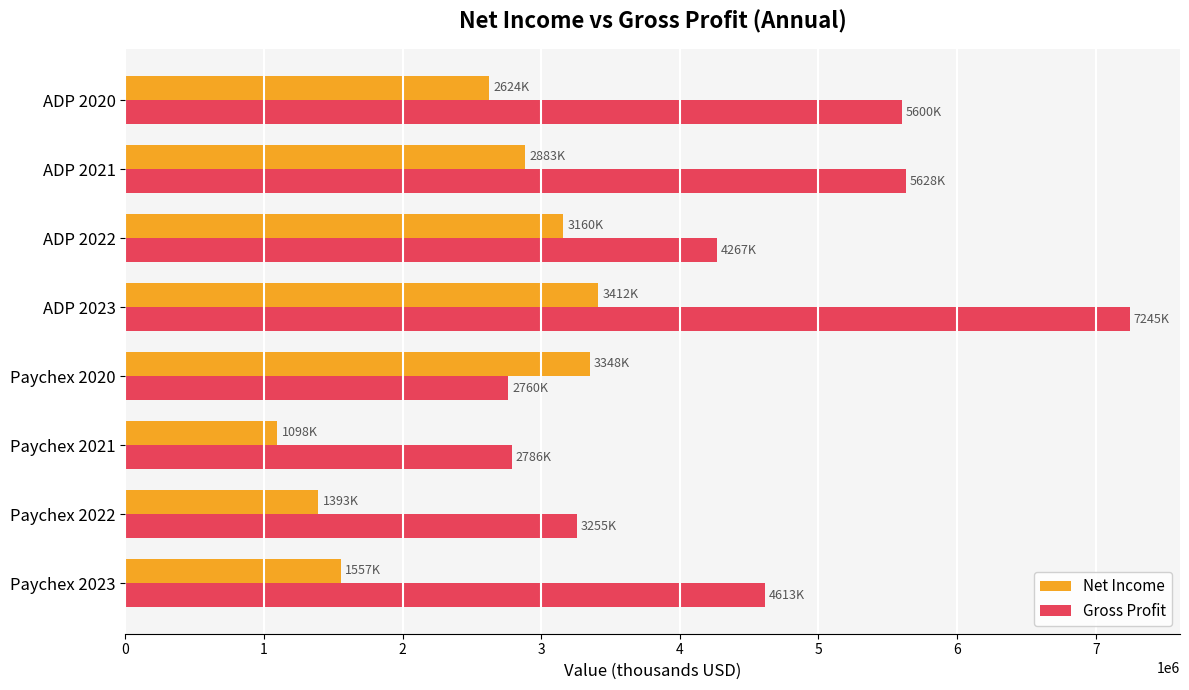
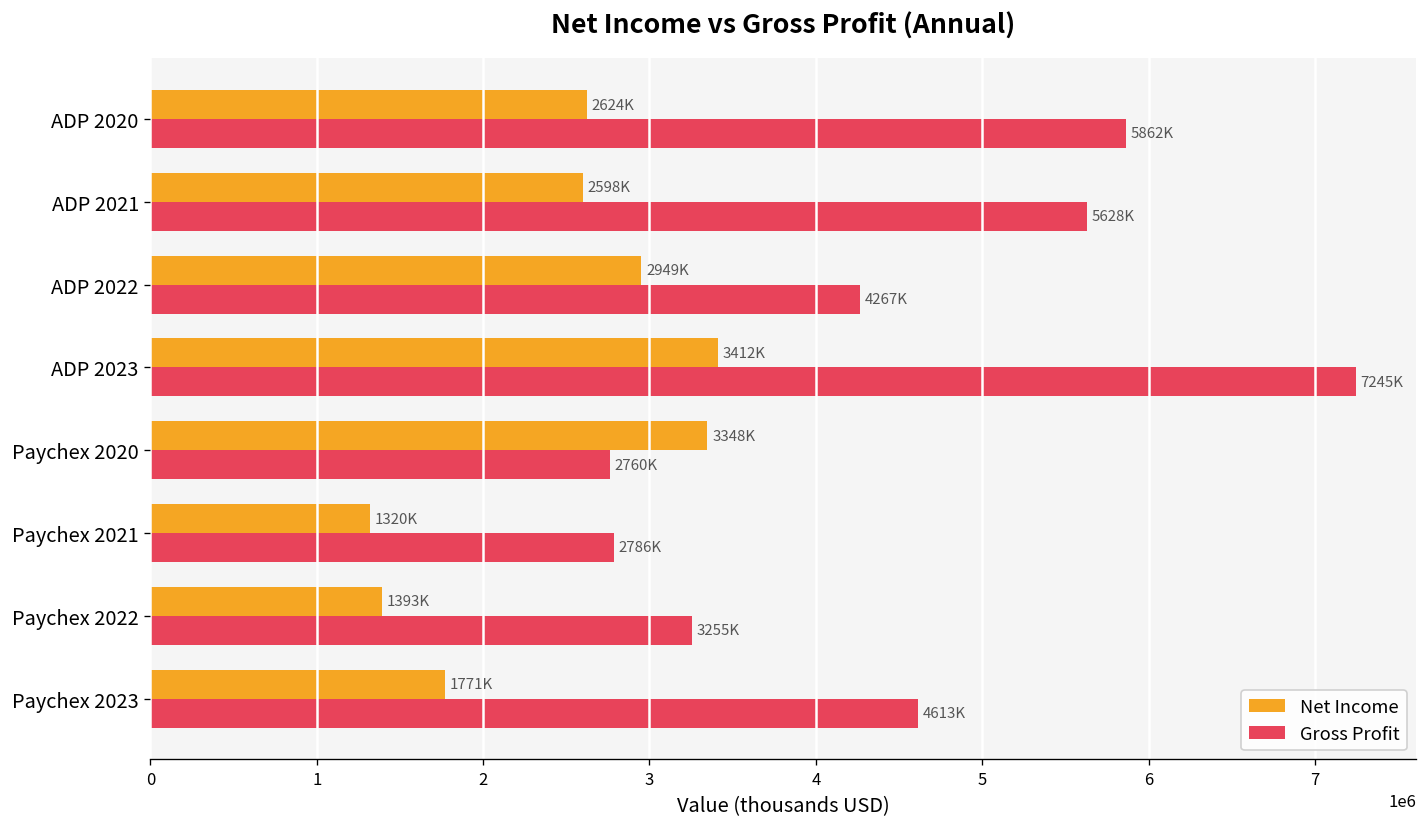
  {
    "Net Income": {
      "ADP 2020": "2624K",
-     "ADP 2021": "2883K",
-     "ADP 2022": "3160K",
+     "ADP 2021": "2598K",
+     "ADP 2022": "2949K",
      "ADP 2023": "3412K",
      "Paychex 2020": "3348K",
-     "Paychex 2021": "1098K",
+     "Paychex 2021": "1320K",
      "Paychex 2022": "1393K",
-     "Paychex 2023": "1557K"
+     "Paychex 2023": "1771K"
    },
    "Gross Profit": {
-     "ADP 2020": "5600K",
+     "ADP 2020": "5862K",
      "ADP 2021": "5628K",
      "ADP 2022": "4267K",
      "ADP 2023": "7245K",
      "Paychex 2020": "2760K",
      "Paychex 2021": "2786K",
      "Paychex 2022": "3255K",
      "Paychex 2023": "4613K"
    }
  }
